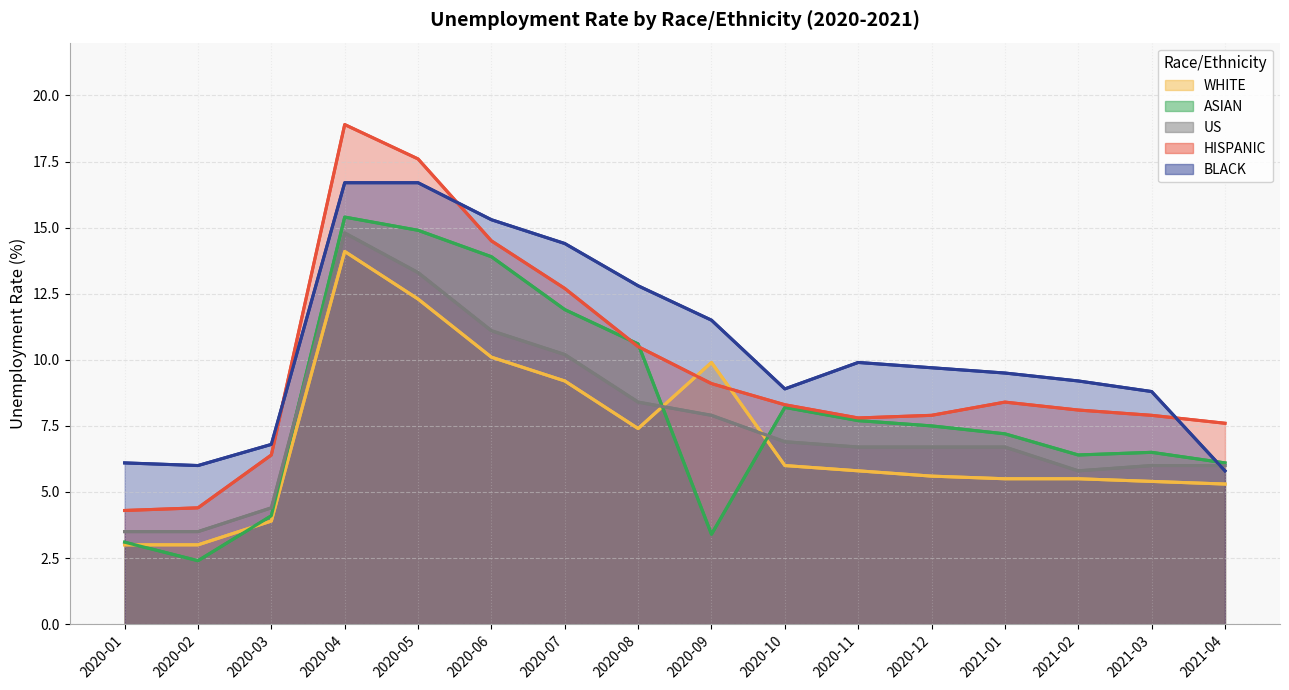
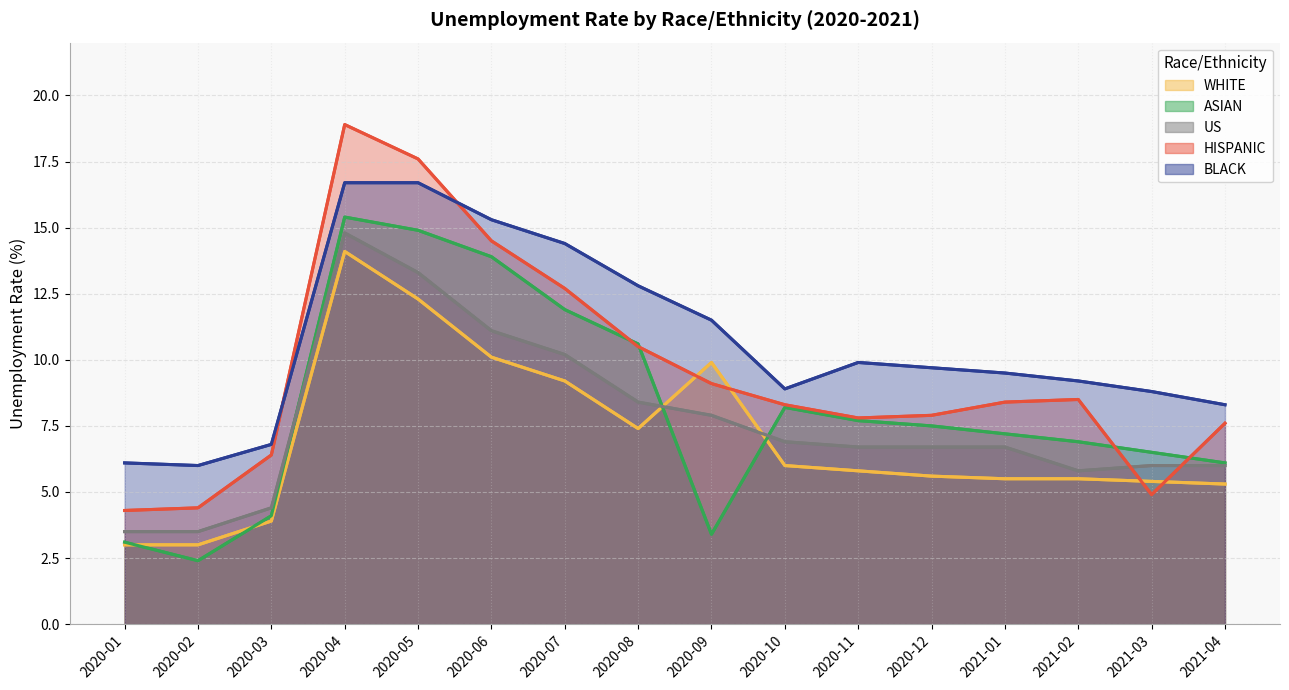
  {
    "WHITE": {
      "2020-01": 3.0,
      "2020-02": 3.0,
      "2020-03": 3.9,
      "2020-04": 14.1,
      "2020-05": 12.3,
      "2020-06": 10.1,
      "2020-07": 9.2,
      "2020-08": 7.4,
      "2020-09": 9.9,
      "2020-10": 6.0,
      "2020-11": 5.8,
      "2020-12": 5.6,
      "2021-01": 5.5,
      "2021-02": 5.5,
      "2021-03": 5.4,
      "2021-04": 5.3
    },
    "ASIAN": {
      "2020-01": 3.1,
      "2020-02": 2.4,
      "2020-03": 4.1,
      "2020-04": 15.4,
      "2020-05": 14.9,
      "2020-06": 13.9,
      "2020-07": 11.9,
      "2020-08": 10.6,
      "2020-09": 3.4,
      "2020-10": 8.2,
      "2020-11": 7.7,
      "2020-12": 7.5,
      "2021-01": 7.2,
-     "2021-02": 6.4,
+     "2021-02": 6.9,
      "2021-03": 6.5,
      "2021-04": 6.1
    },
    "US": {
      "2020-01": 3.5,
      "2020-02": 3.5,
      "2020-03": 4.4,
      "2020-04": 14.8,
      "2020-05": 13.3,
      "2020-06": 11.1,
      "2020-07": 10.2,
      "2020-08": 8.4,
      "2020-09": 7.9,
      "2020-10": 6.9,
      "2020-11": 6.7,
      "2020-12": 6.7,
      "2021-01": 6.7,
      "2021-02": 5.8,
      "2021-03": 6.0,
      "2021-04": 6.0
    },
    "HISPANIC": {
      "2020-01": 4.3,
      "2020-02": 4.4,
      "2020-03": 6.4,
      "2020-04": 18.9,
      "2020-05": 17.6,
      "2020-06": 14.5,
      "2020-07": 12.7,
      "2020-08": 10.5,
      "2020-09": 9.1,
      "2020-10": 8.3,
      "2020-11": 7.8,
      "2020-12": 7.9,
      "2021-01": 8.4,
-     "2021-02": 8.1,
-     "2021-03": 7.9,
+     "2021-02": 8.5,
+     "2021-03": 4.9,
      "2021-04": 7.6
    },
    "BLACK": {
      "2020-01": 6.1,
      "2020-02": 6.0,
      "2020-03": 6.8,
      "2020-04": 16.7,
      "2020-05": 16.7,
      "2020-06": 15.3,
      "2020-07": 14.4,
      "2020-08": 12.8,
      "2020-09": 11.5,
      "2020-10": 8.9,
      "2020-11": 9.9,
      "2020-12": 9.7,
      "2021-01": 9.5,
      "2021-02": 9.2,
      "2021-03": 8.8,
-     "2021-04": 5.8
+     "2021-04": 8.3
    }
  }
